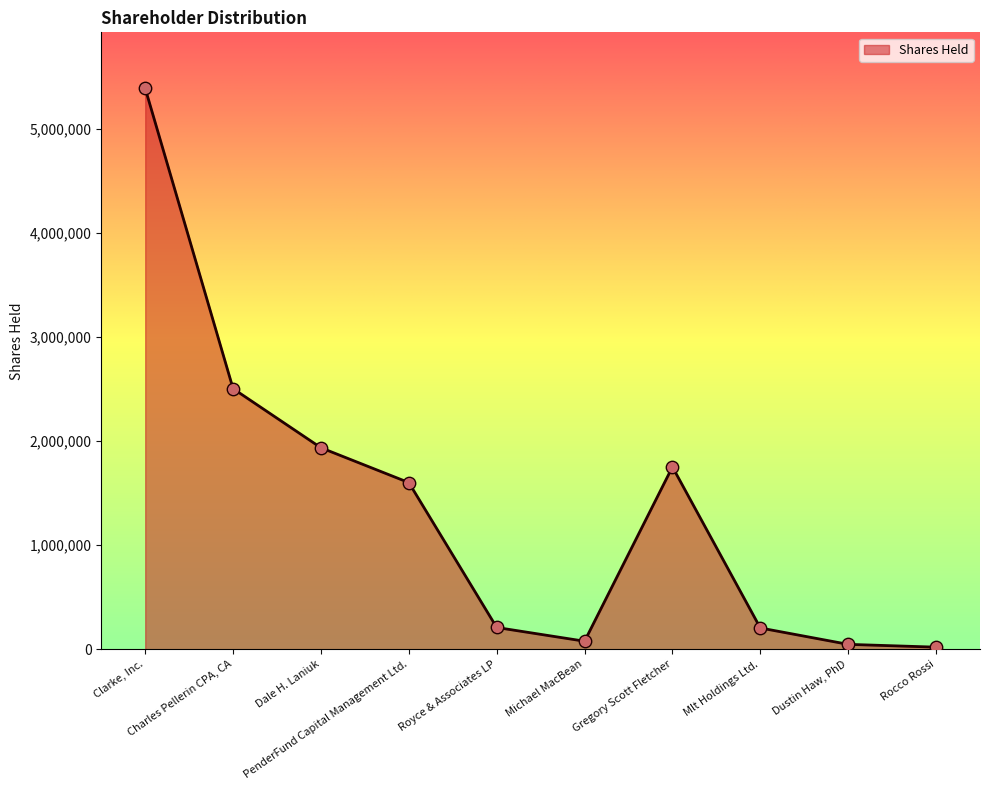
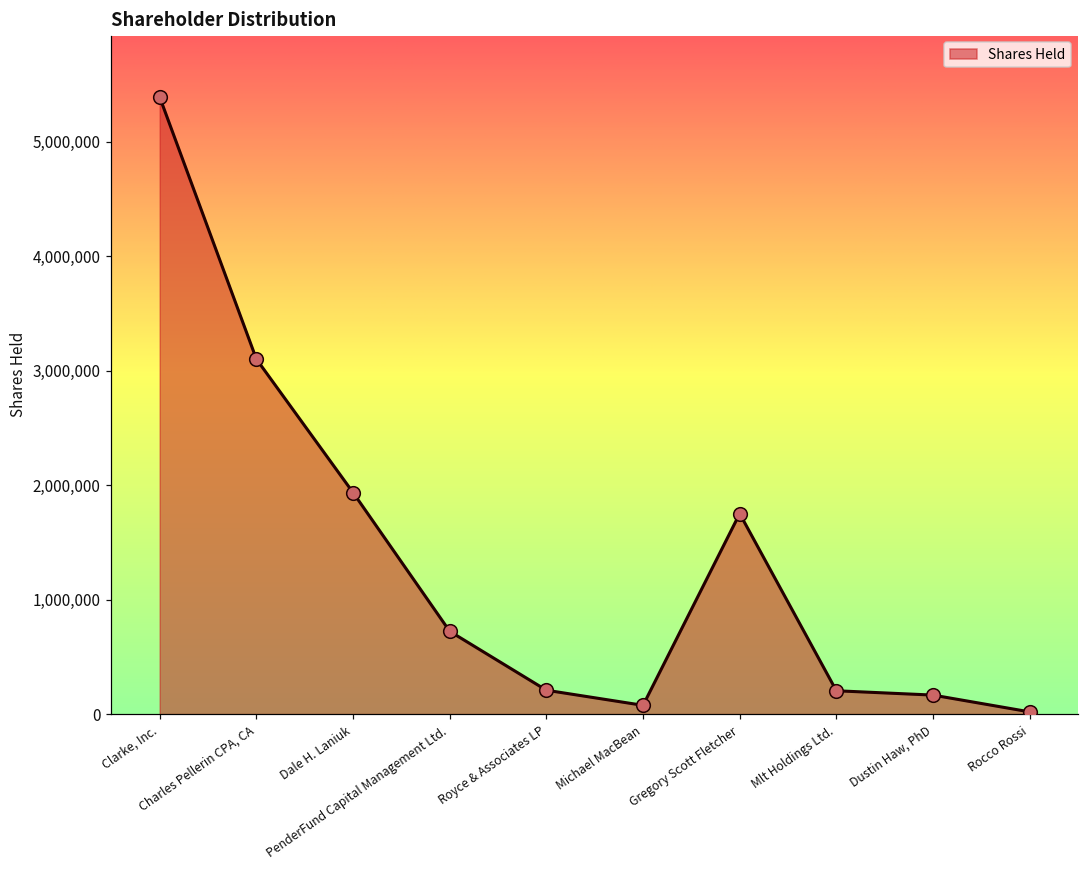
  {
    "Clarke, Inc.": "5,390,000",
-   "Charles Pellerin CPA, CA": "2,500,000",
+   "Charles Pellerin CPA, CA": "3,100,000",
    "Dale H. Laniuk": "1,930,000",
-   "PenderFund Capital Management Ltd.": "1,600,000",
+   "PenderFund Capital Management Ltd.": "720,000",
    "Royce & Associates LP": "210,000",
    "Michael MacBean": "80,000",
    "Gregory Scott Fletcher": "1,750,000",
    "Mlt Holdings Ltd.": "200,000",
-   "Dustin Haw, PhD": "50,000",
+   "Dustin Haw, PhD": "170,000",
    "Rocco Rossi": "20,000"
  }
